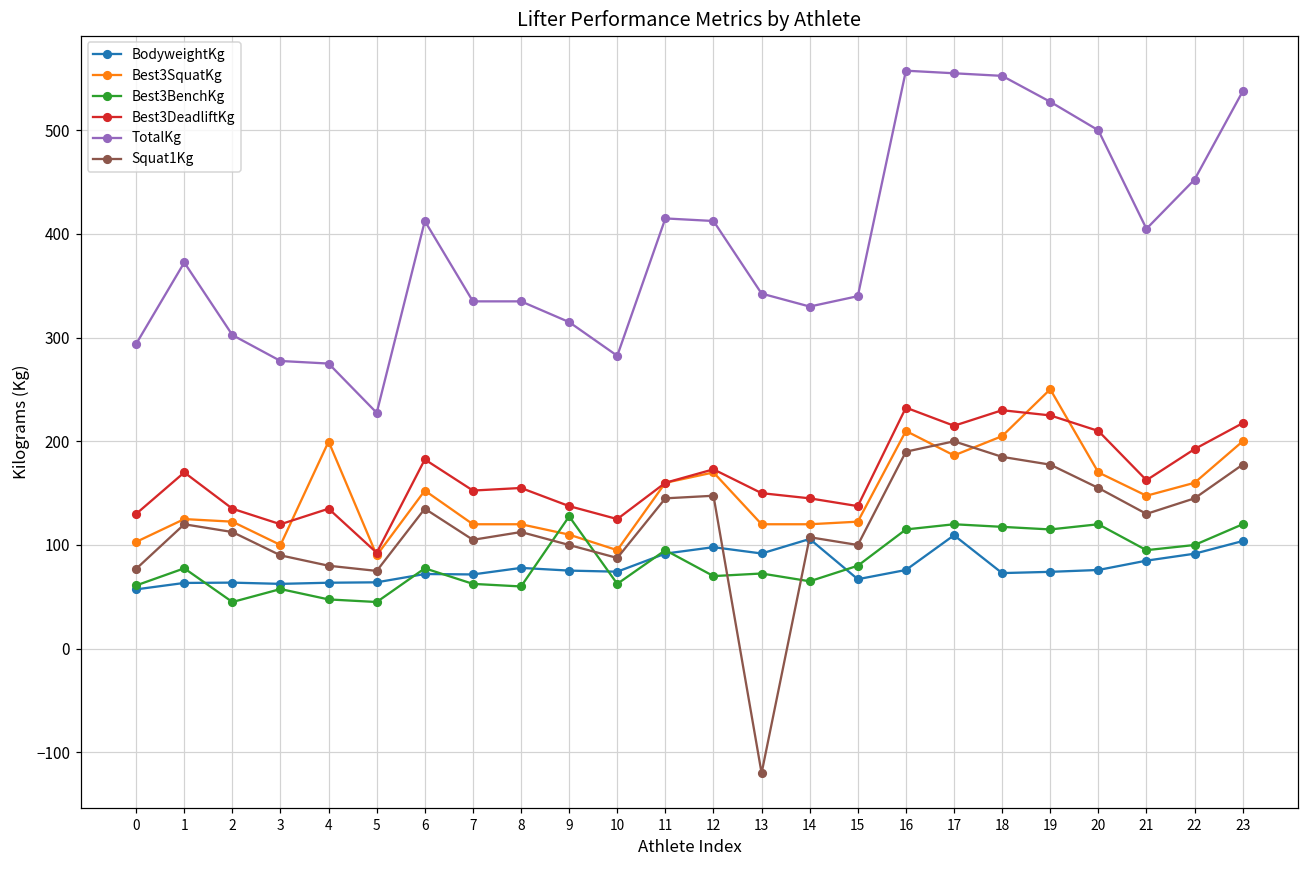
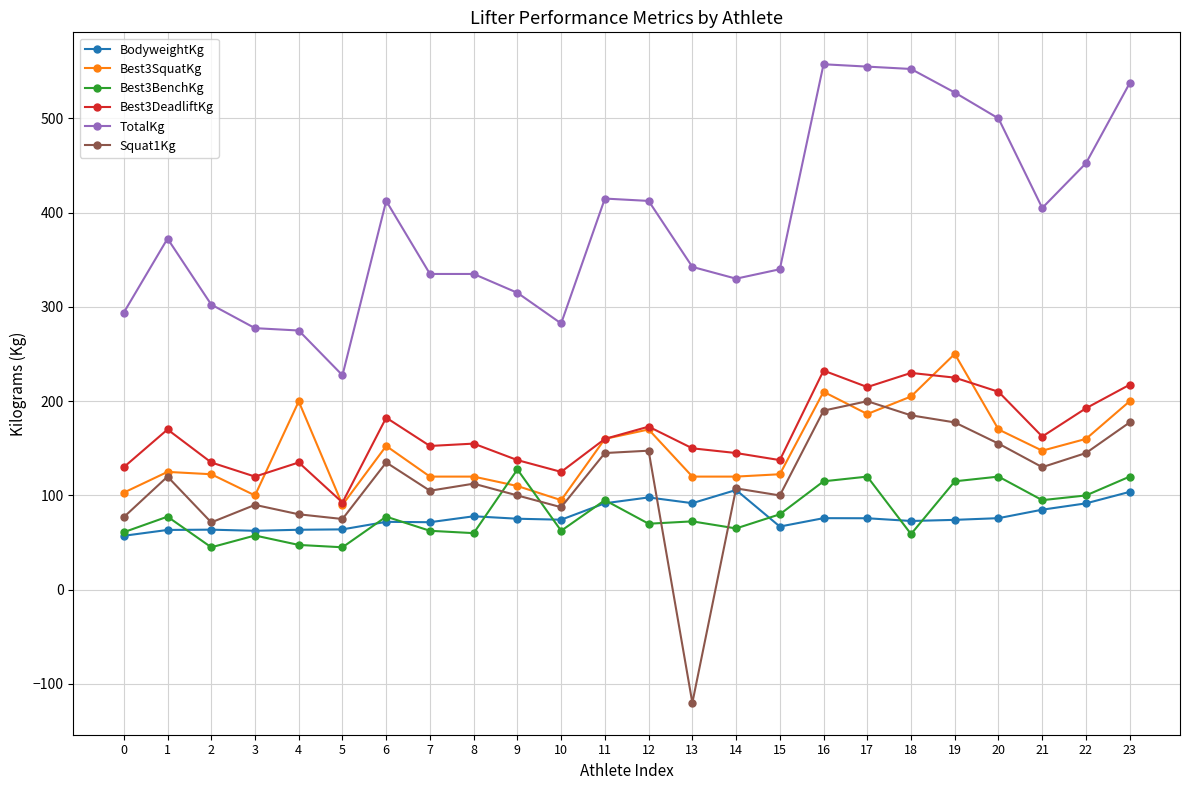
  {
    "BodyweightKg": {
      "0": 60,
      "1": 60,
      "2": 60,
      "3": 60,
      "4": 60,
      "5": 60,
      "6": 70,
      "7": 70,
      "8": 80,
      "9": 80,
      "10": 70,
      "11": 90,
      "12": 100,
      "13": 90,
      "15": 70,
      "16": 80,
-     "17": 110,
+     "17": 80,
      "18": 70,
      "19": 70,
      "20": 80,
      "21": 80,
      "22": 90,
      "23": 100
    },
    "Best3SquatKg": {
      "0": 100,
      "1": 130,
      "2": 120,
      "3": 100,
      "4": 200,
      "6": 150,
      "7": 120,
      "8": 120,
      "9": 110,
      "10": 100,
      "12": 170,
      "13": 120,
      "14": 120,
      "15": 120,
      "16": 210,
      "17": 190,
      "18": 210,
      "19": 250,
      "20": 170,
      "21": 150,
      "22": 160,
      "23": 200
    },
    "Best3BenchKg": {
      "0": 60,
      "1": 80,
      "2": 50,
      "3": 60,
      "4": 50,
      "5": 50,
      "6": 80,
      "7": 60,
      "8": 60,
      "9": 130,
      "10": 60,
      "11": 100,
      "12": 70,
      "13": 70,
      "14": 70,
      "15": 80,
      "16": 120,
      "17": 120,
-     "18": 120,
+     "18": 60,
      "19": 120,
      "20": 120,
      "21": 100,
      "22": 100,
      "23": 120
    },
    "Best3DeadliftKg": {
      "0": 130,
      "1": 170,
      "2": 140,
      "3": 120,
      "4": 140,
      "6": 180,
      "7": 150,
      "8": 160,
      "9": 140,
      "10": 130,
      "12": 170,
      "13": 150,
      "14": 150,
      "15": 140,
      "16": 230,
      "17": 220,
      "18": 230,
      "19": 230,
      "20": 210,
      "21": 160,
      "22": 190,
      "23": 220
    },
    "TotalKg": {
      "0": 290,
      "1": 370,
      "2": 300,
      "3": 280,
      "4": 280,
      "5": 230,
      "6": 410,
      "7": 340,
      "8": 340,
      "9": 320,
      "10": 280,
      "11": 420,
      "12": 410,
      "13": 340,
      "14": 330,
      "15": 340,
      "16": 560,
      "17": 560,
      "18": 550,
      "19": 530,
      "20": 500,
      "21": 410,
      "22": 450,
      "23": 540
    },
    "Squat1Kg": {
      "0": 80,
      "1": 120,
-     "2": 110,
+     "2": 70,
      "3": 90,
      "4": 80,
      "5": 80,
      "6": 140,
      "7": 110,
      "8": 110,
      "9": 100,
      "10": 90,
      "11": 150,
      "12": 150,
      "13": -120,
      "15": 100,
      "16": 190,
      "17": 200,
      "18": 190,
      "19": 180,
      "20": 160,
      "21": 130,
      "22": 150,
      "23": 180
    }
  }
